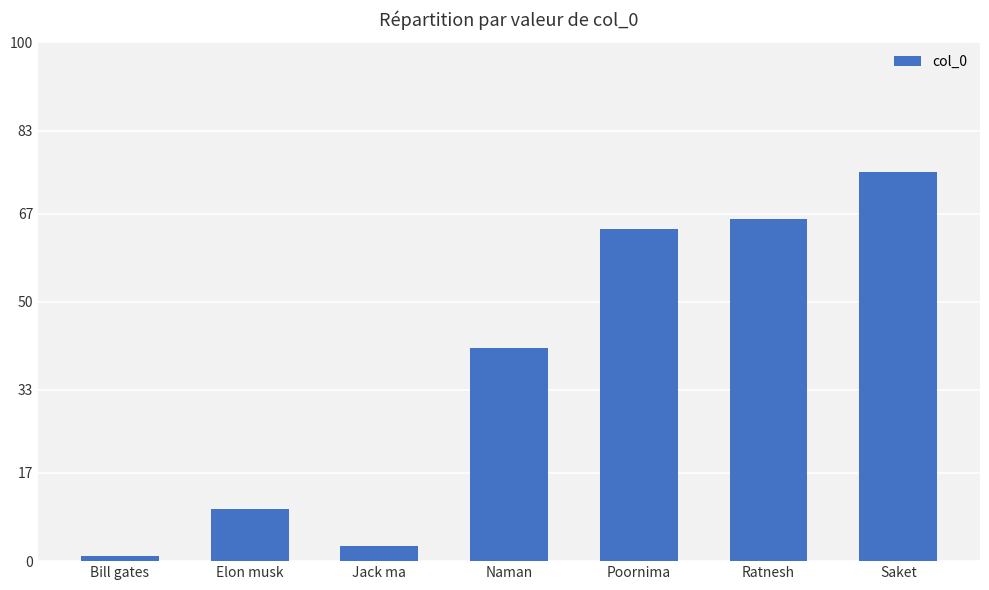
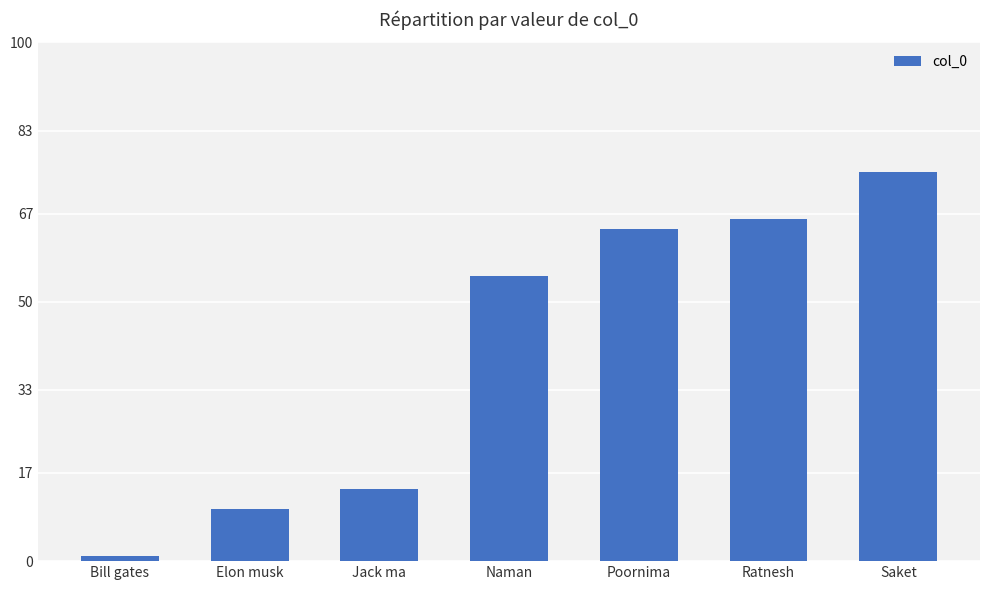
  {
    "Bill gates": 1,
    "Elon musk": 10,
-   "Jack ma": 3,
-   "Naman": 41,
+   "Jack ma": 14,
+   "Naman": 55,
    "Poornima": 64,
    "Ratnesh": 66,
    "Saket": 75
  }
